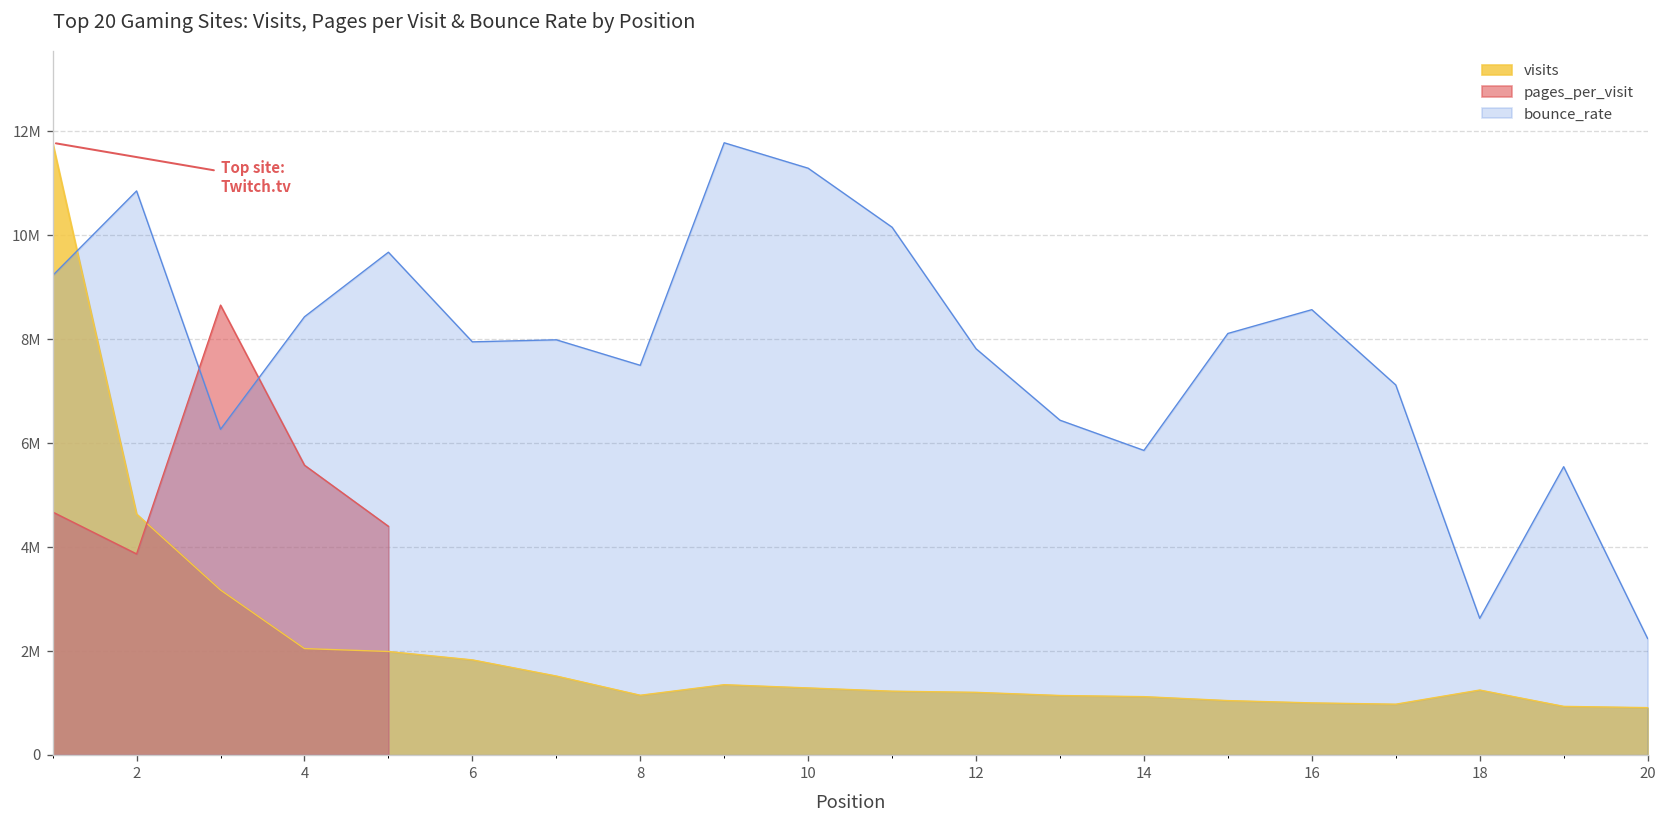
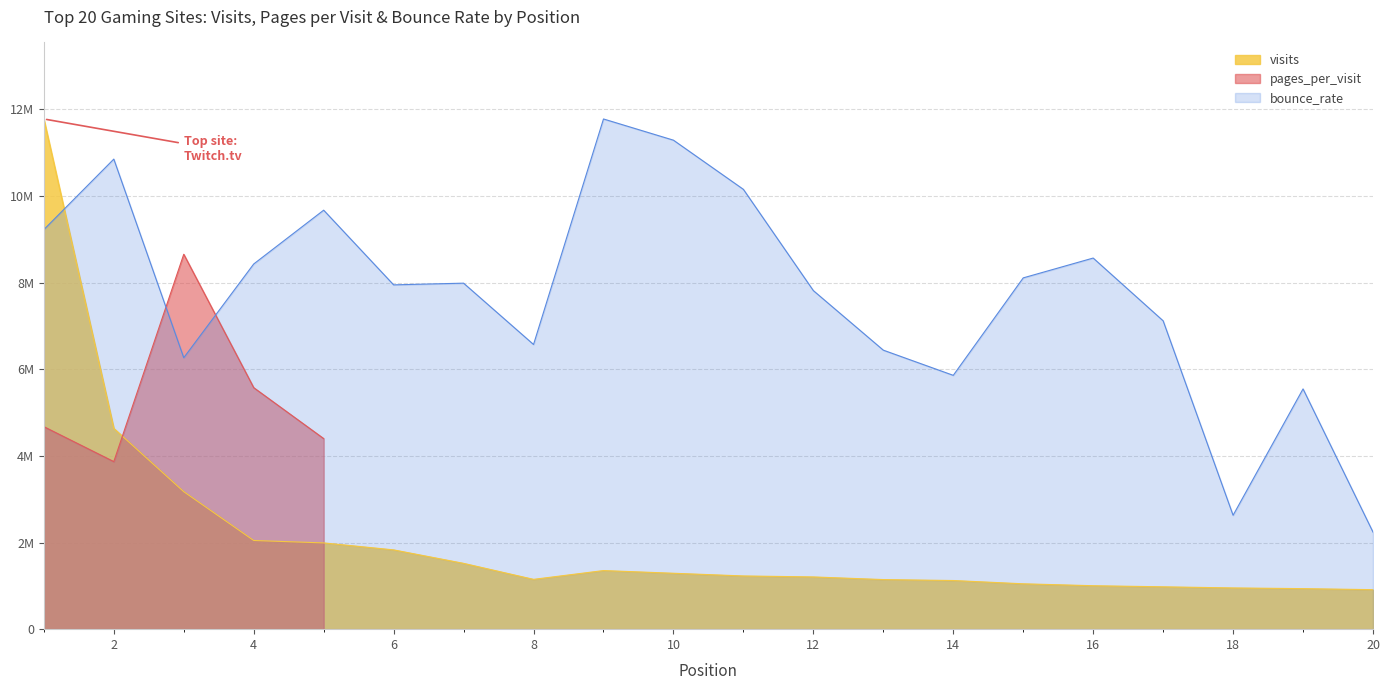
  {
    "visits": {
      "2": 4600000,
      "4": 2000000,
      "6": 1800000,
      "8": 1100000,
      "10": 1300000,
      "12": 1200000,
      "14": 1100000,
      "16": 1000000,
-     "18": 1300000,
+     "18": 1000000,
      "20": 900000
    },
    "pages_per_visit": {
      "2": 3900000,
      "4": 5600000
    },
    "bounce_rate": {
      "2": 10900000,
      "4": 8400000,
      "6": 7900000,
-     "8": 7500000,
+     "8": 6600000,
      "10": 11300000,
      "12": 7800000,
      "14": 5900000,
      "16": 8600000,
      "18": 2600000,
      "20": 2200000
    }
  }
